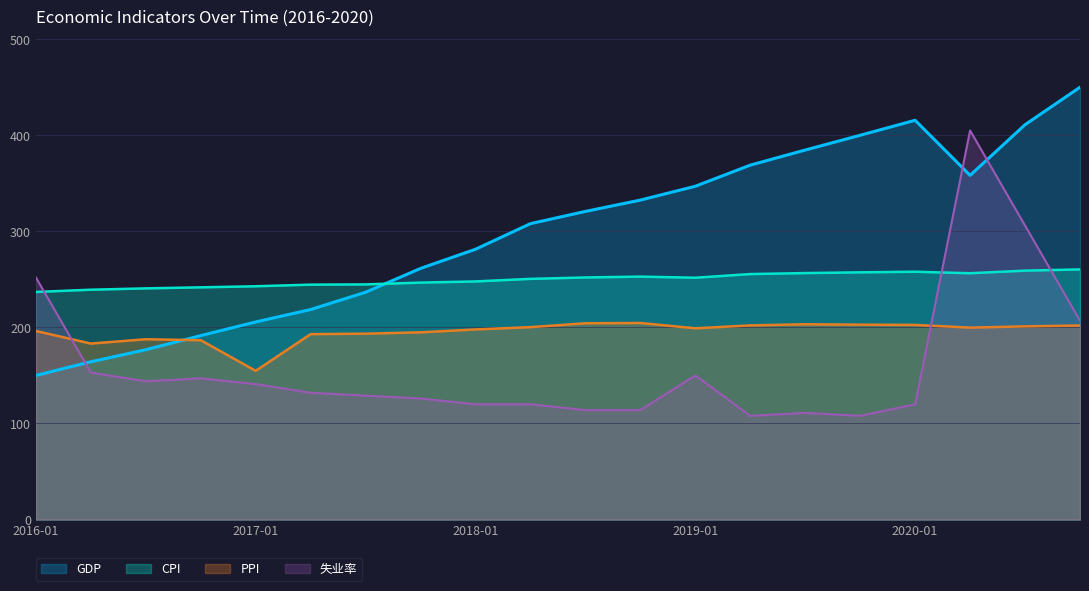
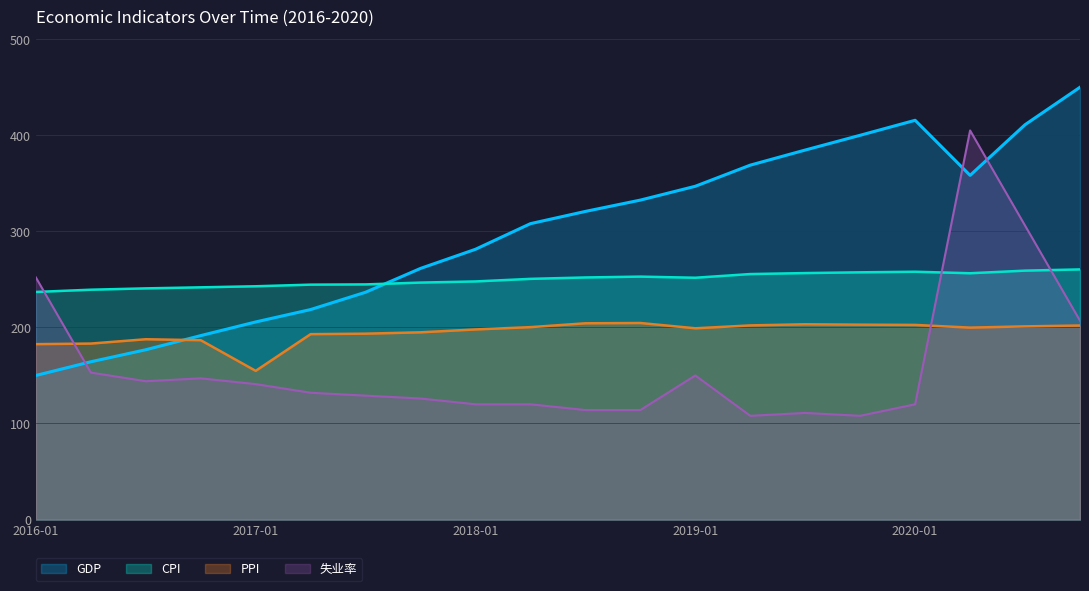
  {
    "PPI": {
-     "2016-01": 200,
+     "2016-01": 180,
      "2017-01": 150,
      "2018-01": 200,
      "2019-01": 200,
      "2020-01": 200
    },
    "失业率": {
      "2016-01": 250,
      "2017-01": 140,
      "2018-01": 120,
      "2019-01": 150,
      "2020-01": 120
    }
  }
